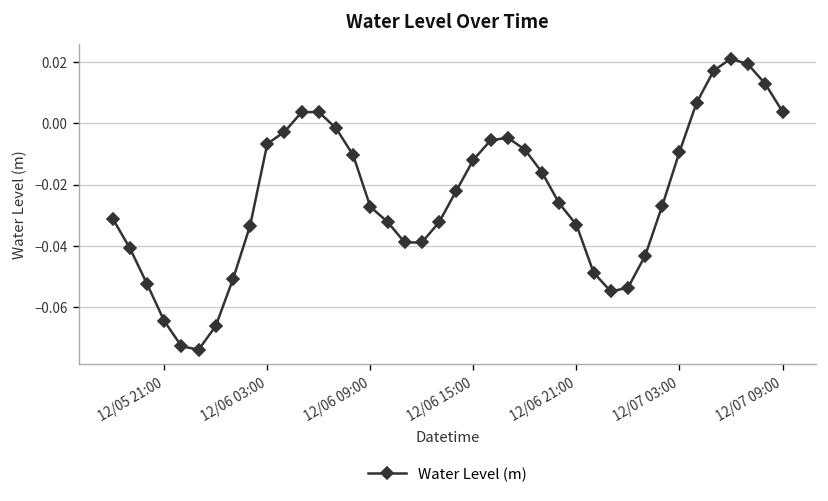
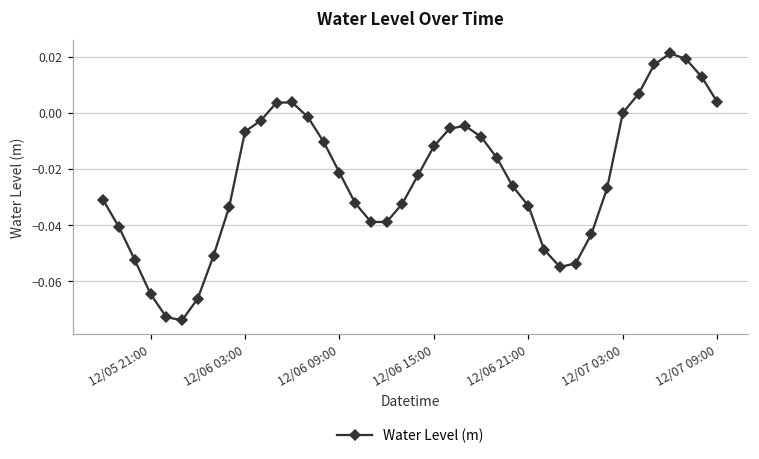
  {
    "12/05 21:00": -0.064,
    "12/06 03:00": -0.007,
-   "12/06 09:00": -0.027,
+   "12/06 09:00": -0.021,
    "12/06 15:00": -0.012,
    "12/06 21:00": -0.033,
-   "12/07 03:00": -0.009,
+   "12/07 03:00": 0.000,
    "12/07 09:00": 0.004
  }
